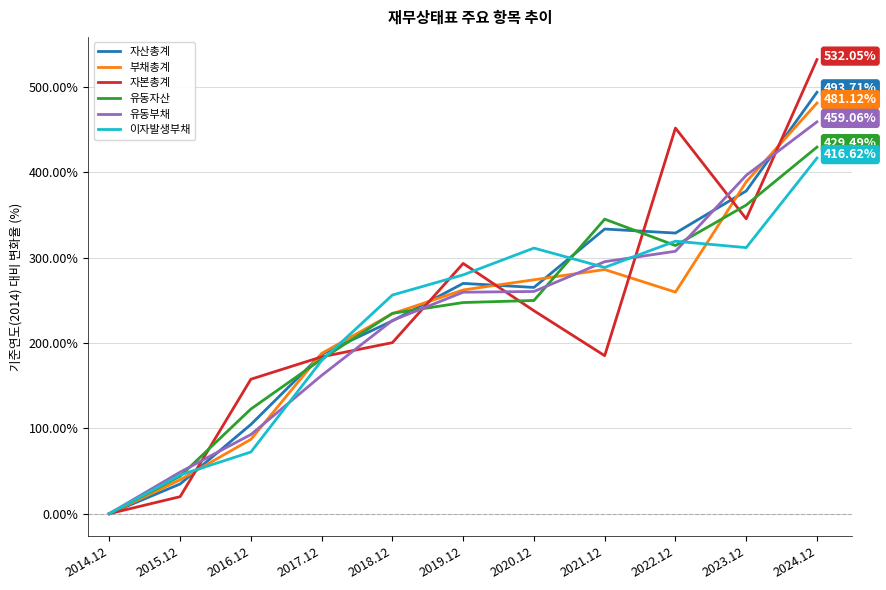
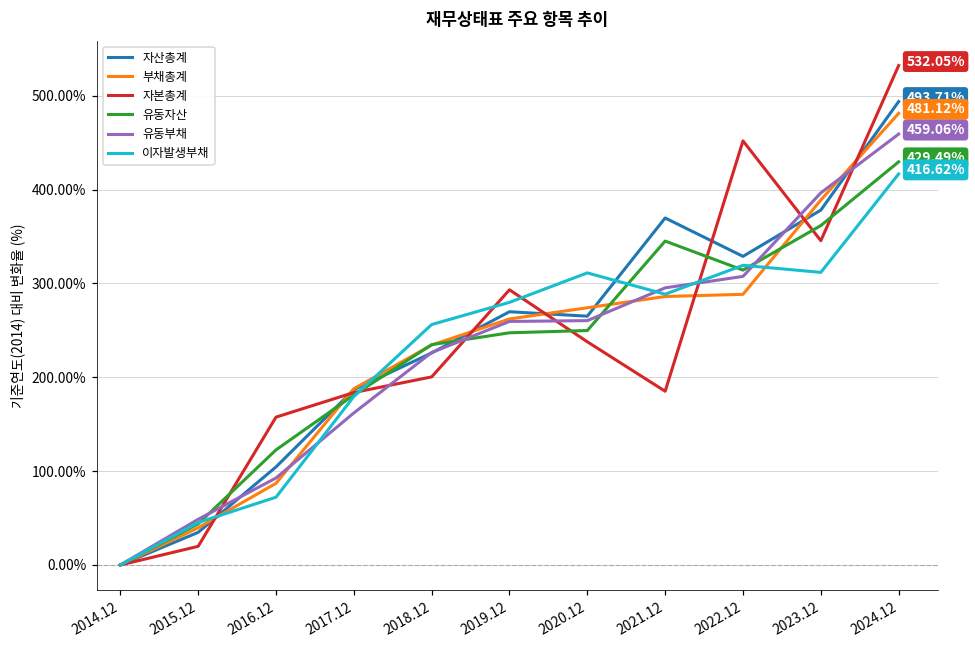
  {
    "자산총계": {
      "2015.12": "30%",
      "2016.12": "100%",
      "2019.12": "270%",
      "2020.12": "270%",
-     "2021.12": "330%",
+     "2021.12": "370%",
      "2022.12": "330%",
      "2023.12": "380%"
    },
    "부채총계": {
      "2015.12": "40%",
      "2016.12": "90%",
      "2020.12": "270%",
-     "2022.12": "260%",
+     "2022.12": "290%",
      "2023.12": "390%"
    },
    "자본총계": {
      "2015.12": "20%",
      "2016.12": "160%",
      "2018.12": "200%",
      "2019.12": "290%",
      "2020.12": "240%",
      "2021.12": "190%",
      "2022.12": "450%",
      "2023.12": "350%"
    },
    "유동자산": {
      "2016.12": "120%",
      "2019.12": "250%",
      "2020.12": "250%",
      "2021.12": "350%",
      "2022.12": "310%",
      "2023.12": "360%"
    },
    "유동부채": {
      "2015.12": "50%",
      "2016.12": "90%",
      "2017.12": "160%",
      "2020.12": "260%",
      "2021.12": "300%",
      "2022.12": "310%",
      "2023.12": "400%"
    },
    "이자발생부채": {
      "2016.12": "70%",
      "2018.12": "260%",
      "2019.12": "280%",
      "2020.12": "310%",
      "2022.12": "320%",
      "2023.12": "310%"
    }
  }
